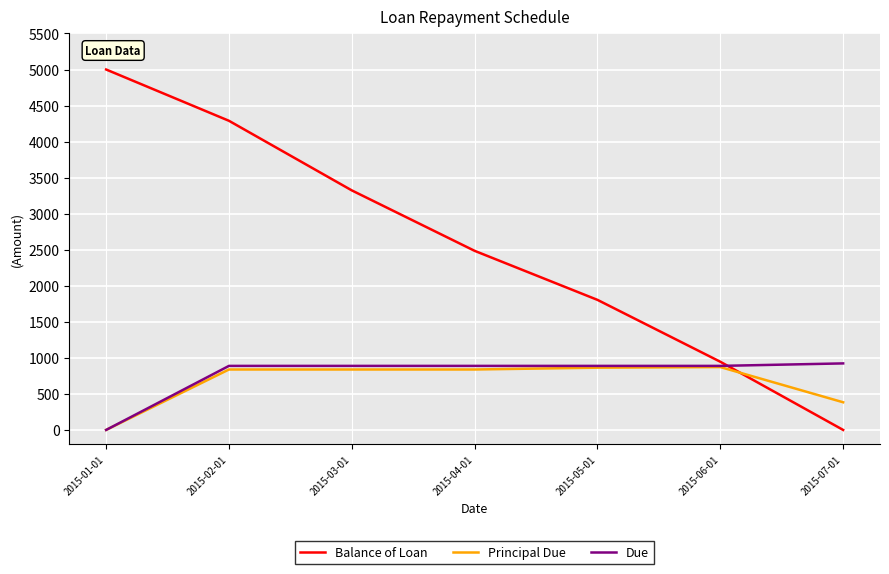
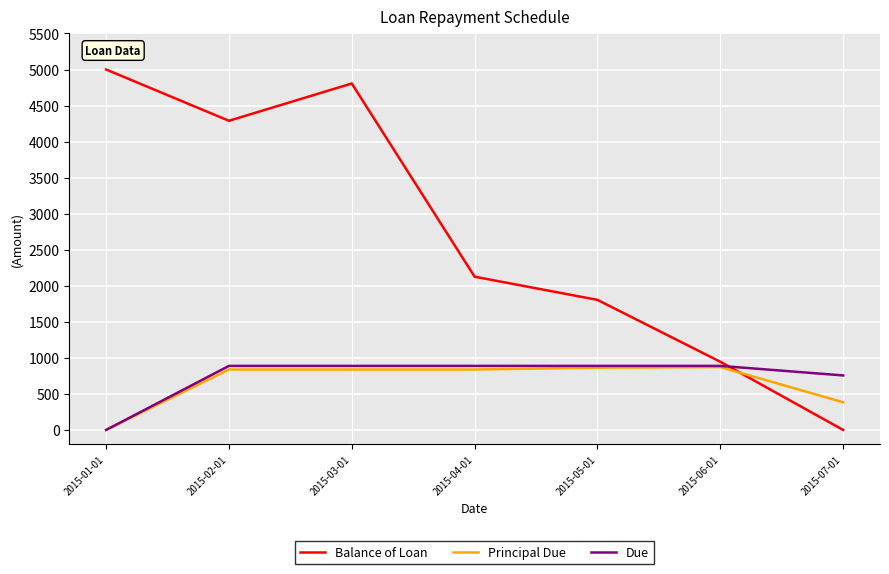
  {
    "Balance of Loan": {
      "2015-01-01": 5000,
      "2015-02-01": 4300,
-     "2015-03-01": 3300,
-     "2015-04-01": 2500,
+     "2015-03-01": 4800,
+     "2015-04-01": 2100,
      "2015-05-01": 1800,
      "2015-06-01": 900,
      "2015-07-01": 0
    },
    "Principal Due": {
      "2015-02-01": 800,
      "2015-03-01": 800,
      "2015-04-01": 800,
      "2015-07-01": 400
    },
    "Due": {
      "2015-02-01": 900,
      "2015-03-01": 900,
      "2015-04-01": 900,
-     "2015-07-01": 900
+     "2015-07-01": 800
    }
  }
